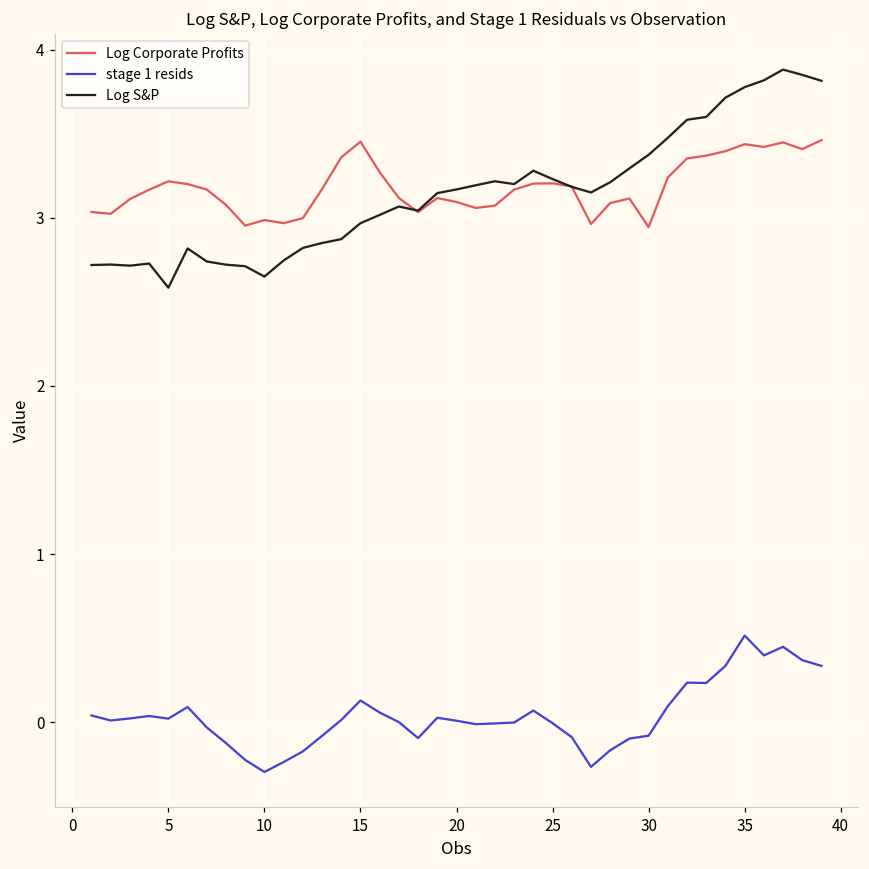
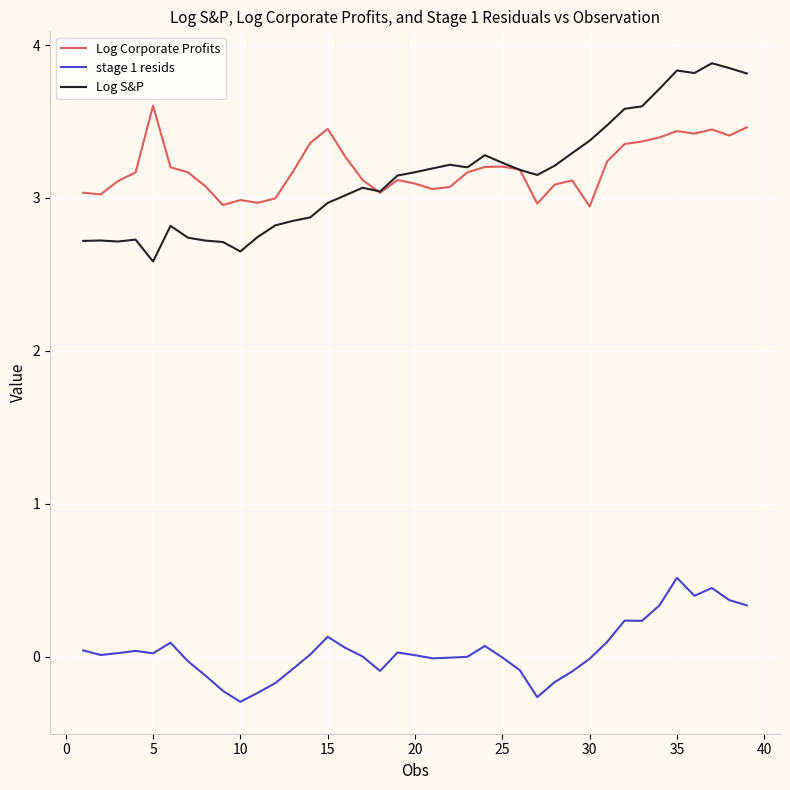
  {
    "Log Corporate Profits": {
-     "5": 3.22,
+     "5": 3.60,
      "10": 2.99,
      "15": 3.45,
      "20": 3.09,
      "25": 3.21,
      "30": 2.94,
      "35": 3.44
    },
    "stage 1 resids": {
      "5": 0.02,
      "10": -0.29,
      "15": 0.13,
      "20": 0.01,
      "25": 0.00,
-     "30": -0.08,
+     "30": -0.01,
      "35": 0.52
    },
    "Log S&P": {
      "5": 2.58,
      "10": 2.65,
      "15": 2.97,
      "20": 3.17,
      "25": 3.23,
      "30": 3.37,
-     "35": 3.78
+     "35": 3.83
    }
  }
